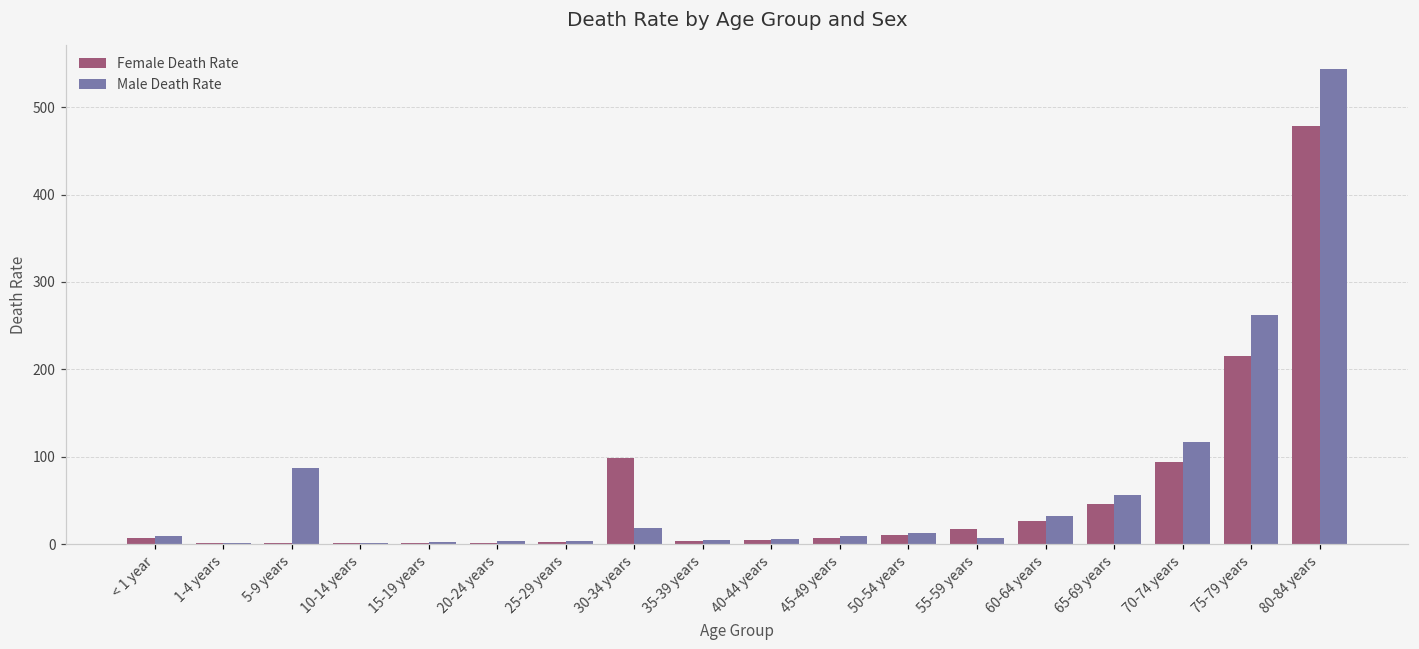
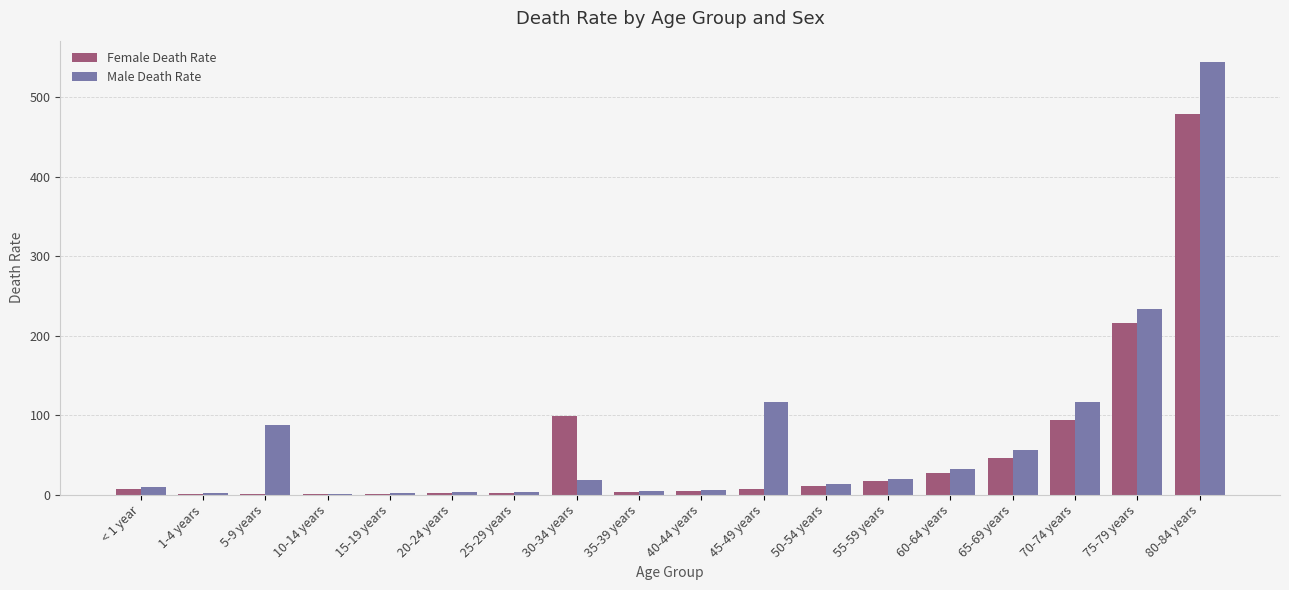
  {
    "Female Death Rate": {
      "< 1 year": 10,
      "30-34 years": 100,
      "35-39 years": 0,
      "40-44 years": 0,
      "45-49 years": 10,
      "50-54 years": 10,
      "55-59 years": 20,
      "60-64 years": 30,
      "65-69 years": 50,
      "70-74 years": 90,
      "75-79 years": 220,
      "80-84 years": 480
    },
    "Male Death Rate": {
      "< 1 year": 10,
      "5-9 years": 90,
      "30-34 years": 20,
      "35-39 years": 0,
      "40-44 years": 10,
-     "45-49 years": 10,
+     "45-49 years": 120,
      "50-54 years": 10,
-     "55-59 years": 10,
+     "55-59 years": 20,
      "60-64 years": 30,
      "65-69 years": 60,
      "70-74 years": 120,
-     "75-79 years": 260,
+     "75-79 years": 230,
      "80-84 years": 540
    }
  }
